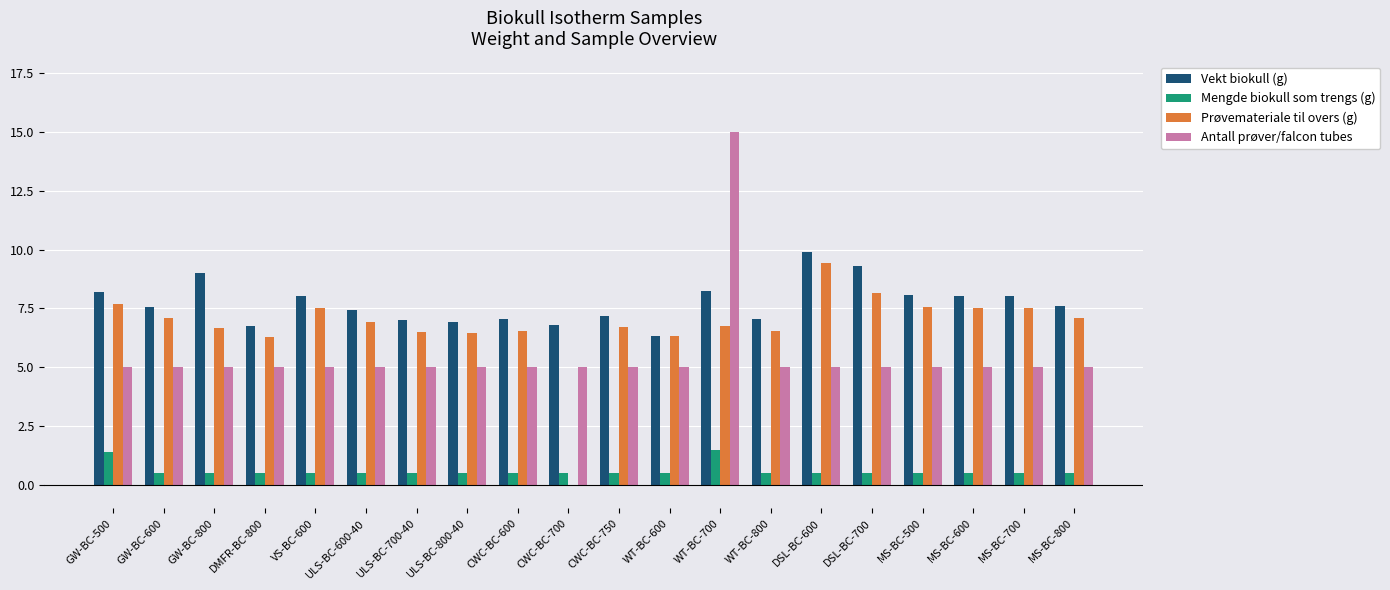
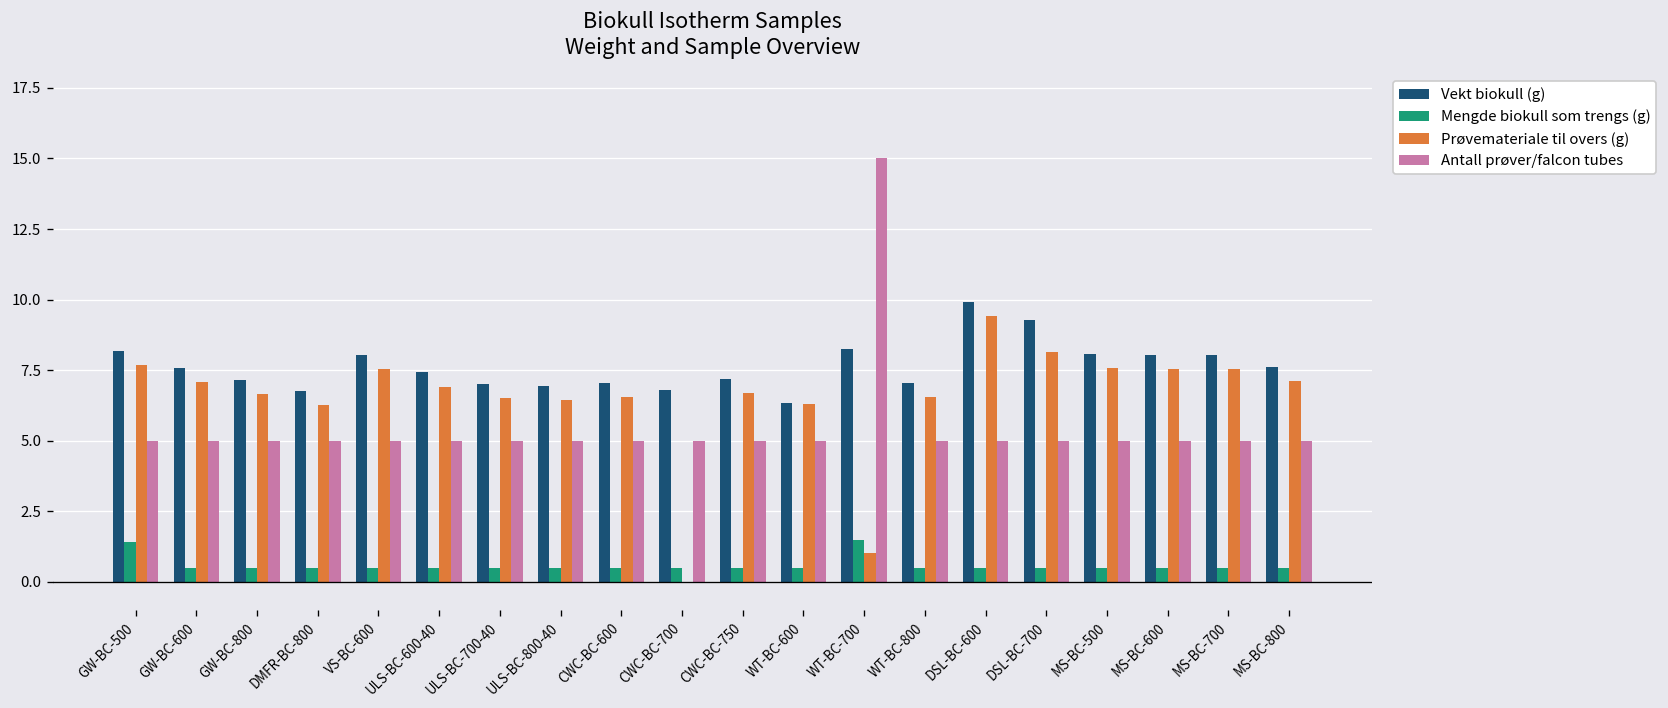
  {
    "Vekt biokull (g)": {
      "GW-BC-500": 8.2,
      "GW-BC-600": 7.6,
-     "GW-BC-800": 9.0,
+     "GW-BC-800": 7.2,
      "DMFR-BC-800": 6.8,
      "VS-BC-600": 8.0,
      "ULS-BC-600-40": 7.4,
      "ULS-BC-700-40": 7.0,
      "ULS-BC-800-40": 6.9,
      "CWC-BC-600": 7.1,
      "CWC-BC-700": 6.8,
      "CWC-BC-750": 7.2,
      "WT-BC-600": 6.3,
      "WT-BC-700": 8.3,
      "WT-BC-800": 7.1,
      "DSL-BC-600": 9.9,
      "DSL-BC-700": 9.3,
      "MS-BC-500": 8.1,
      "MS-BC-600": 8.0,
      "MS-BC-700": 8.0,
      "MS-BC-800": 7.6
    },
    "Mengde biokull som trengs (g)": {
      "GW-BC-500": 1.4,
      "GW-BC-600": 0.5,
      "GW-BC-800": 0.5,
      "DMFR-BC-800": 0.5,
      "VS-BC-600": 0.5,
      "ULS-BC-600-40": 0.5,
      "ULS-BC-700-40": 0.5,
      "ULS-BC-800-40": 0.5,
      "CWC-BC-600": 0.5,
      "CWC-BC-700": 0.5,
      "CWC-BC-750": 0.5,
      "WT-BC-600": 0.5,
      "WT-BC-700": 1.5,
      "WT-BC-800": 0.5,
      "DSL-BC-600": 0.5,
      "DSL-BC-700": 0.5,
      "MS-BC-500": 0.5,
      "MS-BC-600": 0.5,
      "MS-BC-700": 0.5,
      "MS-BC-800": 0.5
    },
    "Prøvemateriale til overs (g)": {
      "GW-BC-500": 7.7,
      "GW-BC-600": 7.1,
      "GW-BC-800": 6.7,
      "DMFR-BC-800": 6.3,
      "VS-BC-600": 7.5,
      "ULS-BC-600-40": 6.9,
      "ULS-BC-700-40": 6.5,
      "ULS-BC-800-40": 6.4,
      "CWC-BC-600": 6.6,
      "CWC-BC-700": 0.0,
      "CWC-BC-750": 6.7,
      "WT-BC-600": 6.3,
-     "WT-BC-700": 6.8,
+     "WT-BC-700": 1.0,
      "WT-BC-800": 6.6,
      "DSL-BC-600": 9.4,
      "DSL-BC-700": 8.2,
      "MS-BC-500": 7.6,
      "MS-BC-600": 7.5,
      "MS-BC-700": 7.5,
      "MS-BC-800": 7.1
    },
    "Antall prøver/falcon tubes": {
      "GW-BC-500": 5.0,
      "GW-BC-600": 5.0,
      "GW-BC-800": 5.0,
      "DMFR-BC-800": 5.0,
      "VS-BC-600": 5.0,
      "ULS-BC-600-40": 5.0,
      "ULS-BC-700-40": 5.0,
      "ULS-BC-800-40": 5.0,
      "CWC-BC-600": 5.0,
      "CWC-BC-700": 5.0,
      "CWC-BC-750": 5.0,
      "WT-BC-600": 5.0,
      "WT-BC-700": 15.0,
      "WT-BC-800": 5.0,
      "DSL-BC-600": 5.0,
      "DSL-BC-700": 5.0,
      "MS-BC-500": 5.0,
      "MS-BC-600": 5.0,
      "MS-BC-700": 5.0,
      "MS-BC-800": 5.0
    }
  }
